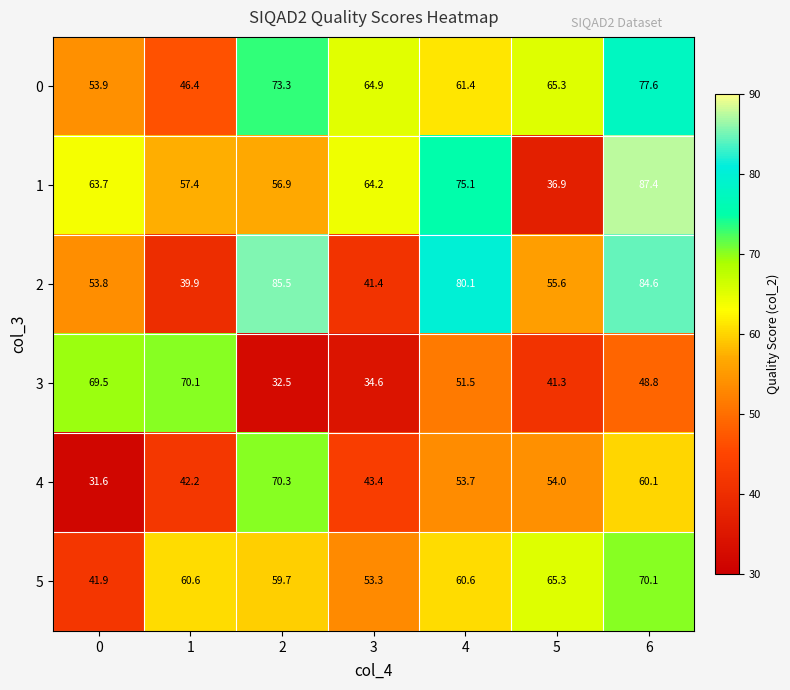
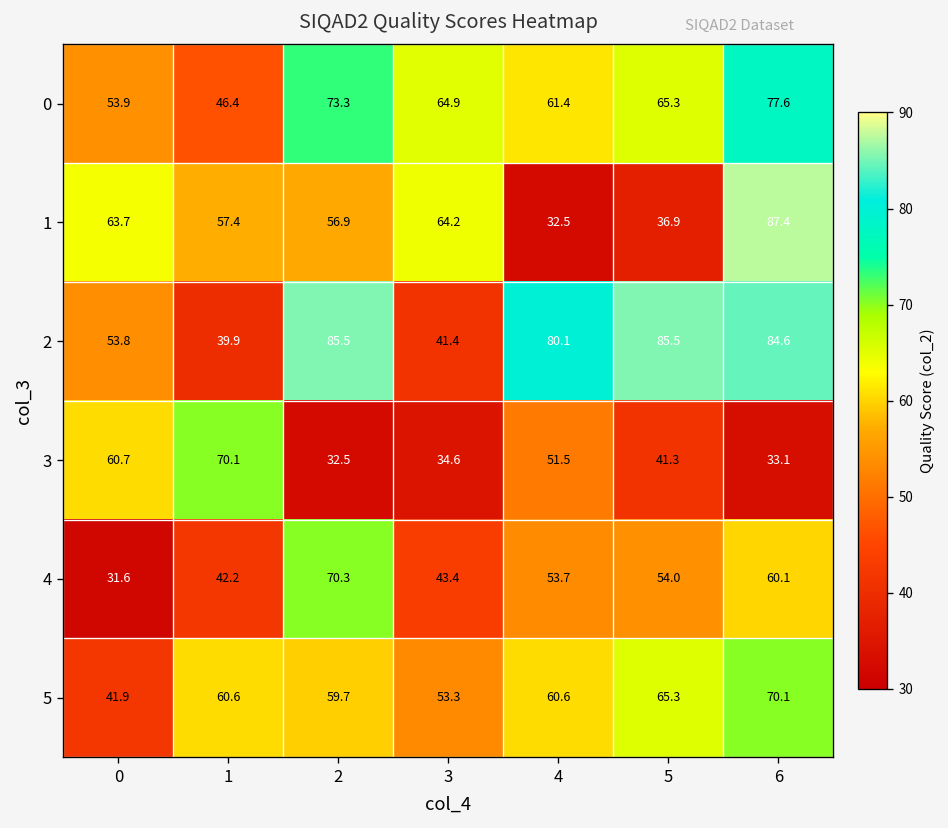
  {
    "0": {
      "0": 53.9,
      "1": 46.4,
      "2": 73.3,
      "3": 64.9,
      "4": 61.4,
      "5": 65.3,
      "6": 77.6
    },
    "1": {
      "0": 63.7,
      "1": 57.4,
      "2": 56.9,
      "3": 64.2,
-     "4": 75.1,
+     "4": 32.5,
      "5": 36.9,
      "6": 87.4
    },
    "2": {
      "0": 53.8,
      "1": 39.9,
      "2": 85.5,
      "3": 41.4,
      "4": 80.1,
-     "5": 55.6,
+     "5": 85.5,
      "6": 84.6
    },
    "3": {
-     "0": 69.5,
+     "0": 60.7,
      "1": 70.1,
      "2": 32.5,
      "3": 34.6,
      "4": 51.5,
      "5": 41.3,
-     "6": 48.8
+     "6": 33.1
    },
    "4": {
      "0": 31.6,
      "1": 42.2,
      "2": 70.3,
      "3": 43.4,
      "4": 53.7,
      "5": 54.0,
      "6": 60.1
    },
    "5": {
      "0": 41.9,
      "1": 60.6,
      "2": 59.7,
      "3": 53.3,
      "4": 60.6,
      "5": 65.3,
      "6": 70.1
    }
  }
